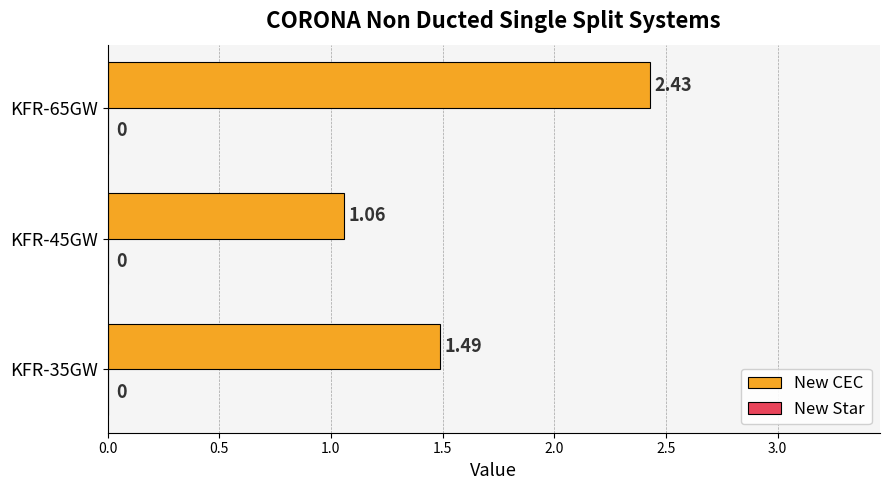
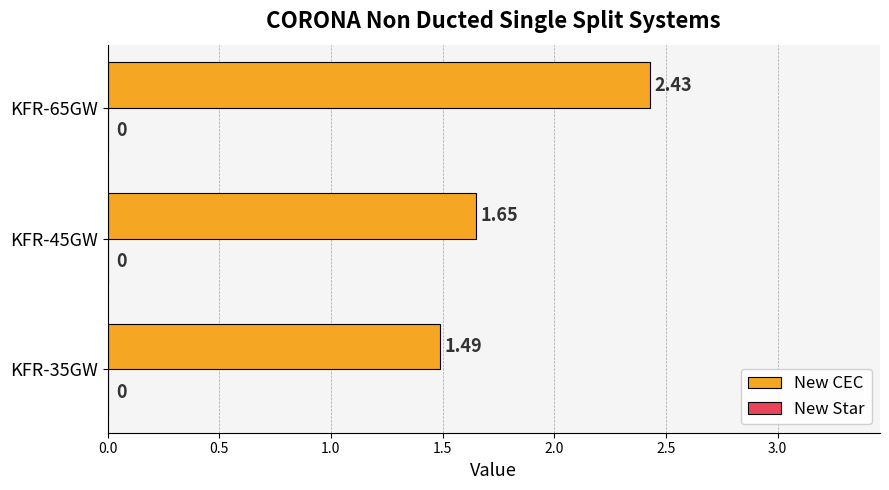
  {
    "New CEC": {
      "KFR-65GW": 2.43,
-     "KFR-45GW": 1.06,
+     "KFR-45GW": 1.65,
      "KFR-35GW": 1.49
    },
    "New Star": {
      "KFR-65GW": 0,
      "KFR-45GW": 0,
      "KFR-35GW": 0
    }
  }
